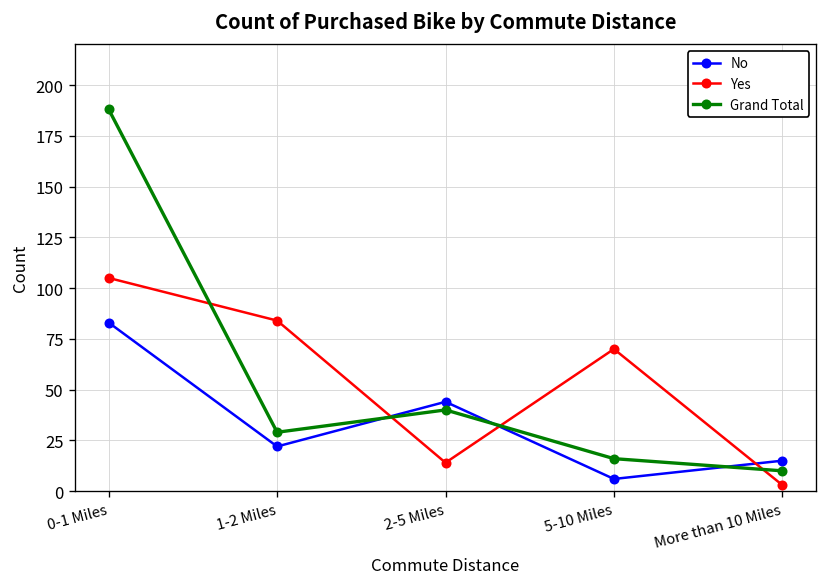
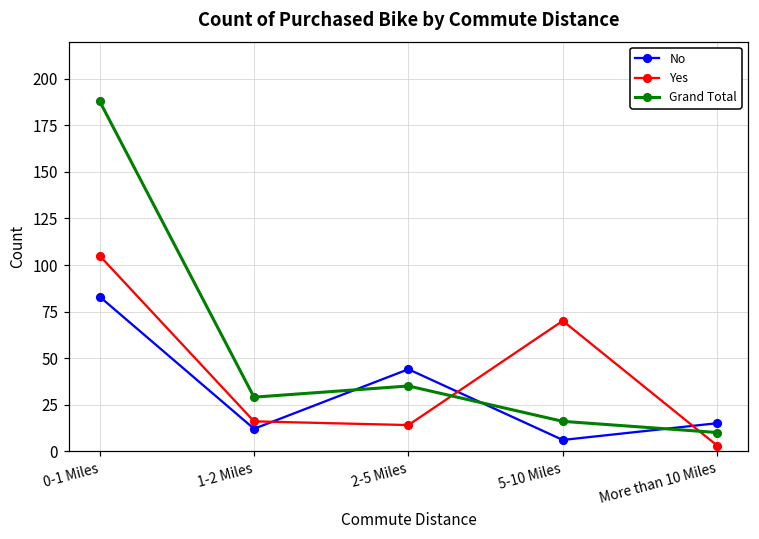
  {
    "No": {
      "0-1 Miles": 83,
-     "1-2 Miles": 22,
+     "1-2 Miles": 12,
      "2-5 Miles": 44,
      "5-10 Miles": 6,
      "More than 10 Miles": 15
    },
    "Yes": {
      "0-1 Miles": 105,
-     "1-2 Miles": 84,
+     "1-2 Miles": 16,
      "2-5 Miles": 14,
      "5-10 Miles": 70,
      "More than 10 Miles": 3
    },
    "Grand Total": {
      "0-1 Miles": 188,
      "1-2 Miles": 29,
-     "2-5 Miles": 40,
+     "2-5 Miles": 35,
      "5-10 Miles": 16,
      "More than 10 Miles": 10
    }
  }
